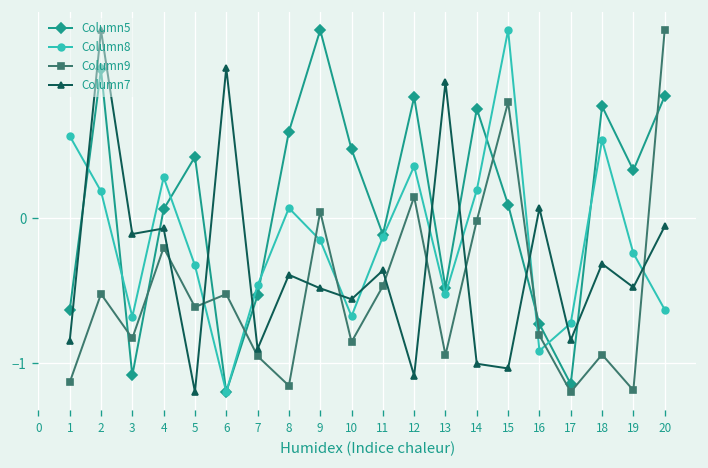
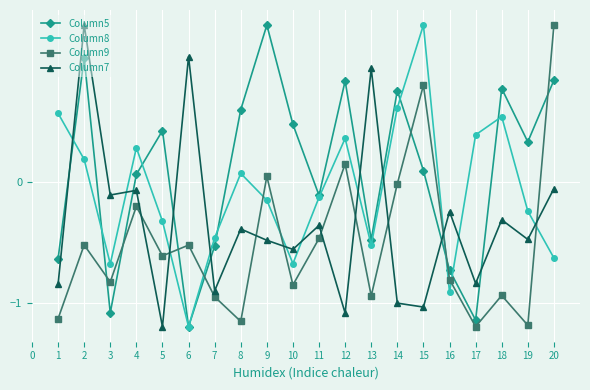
  {
    "Column8": {
      "1": 0.57,
      "2": 0.19,
      "3": -0.68,
      "4": 0.28,
      "5": -0.33,
      "7": -0.46,
      "8": 0.07,
      "9": -0.15,
      "10": -0.68,
      "12": 0.36,
      "13": -0.53,
-     "14": 0.19,
+     "14": 0.61,
      "15": 1.30,
      "16": -0.92,
-     "17": -0.72,
+     "17": 0.39,
      "18": 0.54,
      "19": -0.24,
      "20": -0.63
    },
    "Column7": {
      "1": -0.85,
      "3": -0.11,
      "4": -0.07,
      "5": -1.20,
      "6": 1.04,
      "7": -0.90,
      "8": -0.39,
      "9": -0.48,
      "10": -0.56,
      "11": -0.36,
      "12": -1.09,
      "13": 0.94,
      "14": -1.01,
      "15": -1.04,
-     "16": 0.07,
+     "16": -0.25,
      "17": -0.84,
      "18": -0.31,
      "19": -0.48,
      "20": -0.06
    }
  }
